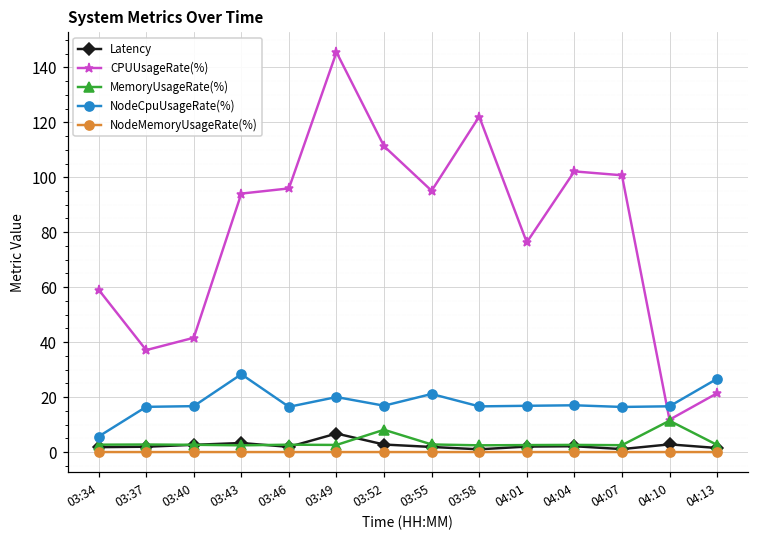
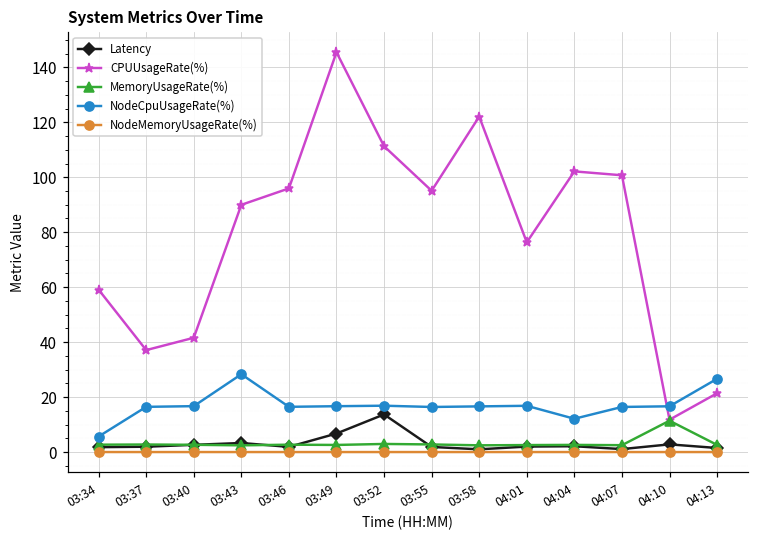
  {
    "Latency": {
      "03:49": 7,
-     "03:52": 3,
+     "03:52": 14,
      "04:07": 1,
      "04:10": 3,
      "04:13": 1
    },
    "CPUUsageRate(%)": {
      "03:34": 59,
      "03:37": 37,
      "03:40": 42,
-     "03:43": 94,
+     "03:43": 90,
      "03:46": 96,
      "03:49": 145,
      "03:52": 111,
      "03:55": 95,
      "03:58": 122,
      "04:01": 76,
      "04:04": 102,
      "04:07": 101,
      "04:13": 21
    },
    "MemoryUsageRate(%)": {
      "03:49": 3,
-     "03:52": 8,
+     "03:52": 3,
      "03:58": 2,
      "04:07": 3,
      "04:13": 3
    },
    "NodeCpuUsageRate(%)": {
      "03:34": 6,
      "03:37": 16,
      "03:40": 17,
      "03:43": 28,
      "03:46": 16,
-     "03:49": 20,
+     "03:49": 17,
      "03:52": 17,
-     "03:55": 21,
+     "03:55": 16,
      "03:58": 17,
      "04:01": 17,
-     "04:04": 17,
+     "04:04": 12,
      "04:07": 16,
      "04:10": 17,
      "04:13": 27
    },
    "NodeMemoryUsageRate(%)": {
      "03:34": 0,
      "03:37": 0,
      "03:40": 0,
      "03:43": 0,
      "03:46": 0,
      "03:49": 0,
      "03:52": 0,
      "03:55": 0,
      "04:01": 0,
      "04:04": 0,
      "04:07": 0,
      "04:10": 0,
      "04:13": 0
    }
  }
